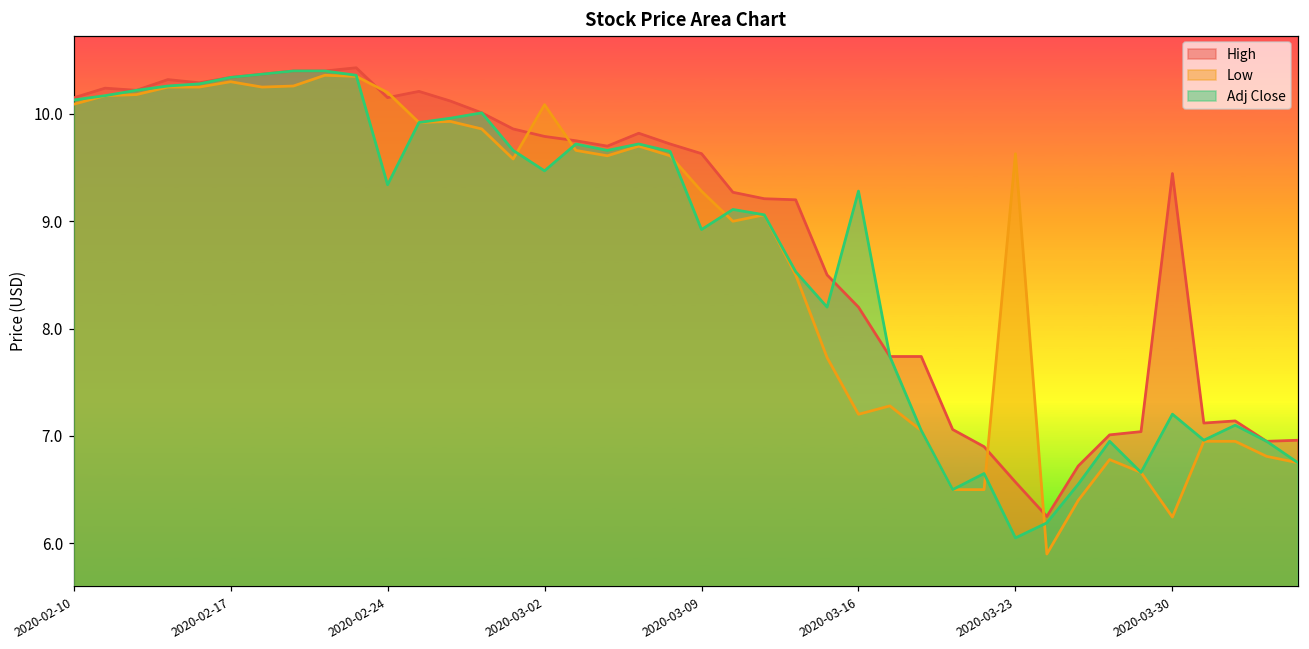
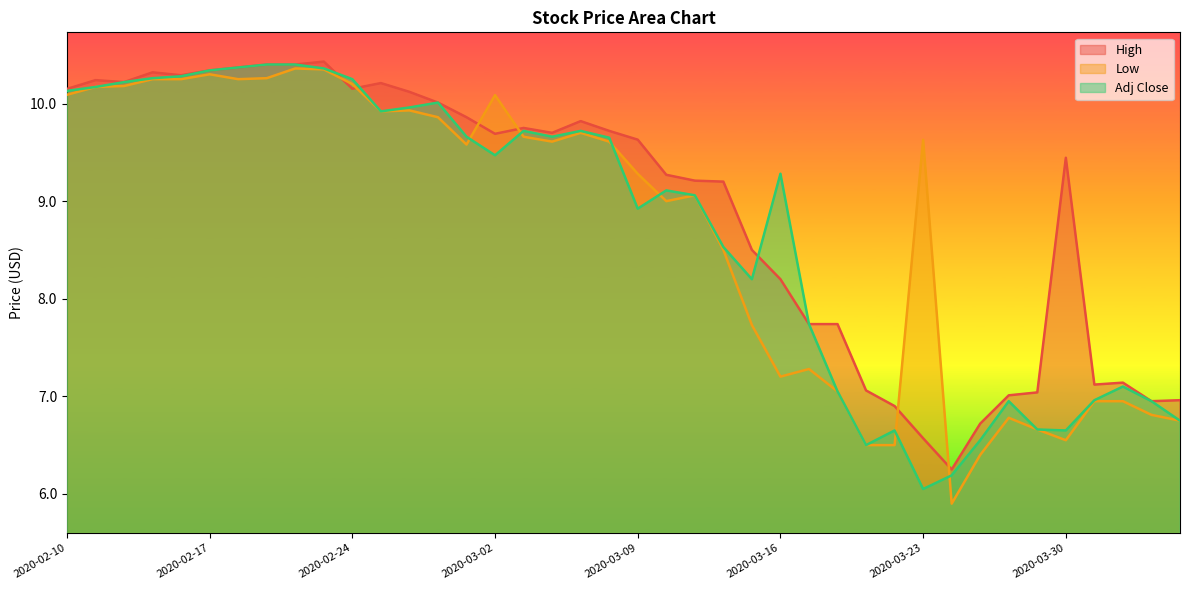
  {
    "High": {
      "2020-02-24": 10.2,
-     "2020-03-02": 9.8,
+     "2020-03-02": 9.7,
      "2020-03-09": 9.6,
      "2020-03-16": 8.2,
      "2020-03-23": 6.6,
      "2020-03-30": 9.4
    },
    "Low": {
      "2020-02-10": 10.1,
      "2020-02-17": 10.3,
      "2020-02-24": 10.2,
      "2020-03-02": 10.1,
      "2020-03-09": 9.3,
      "2020-03-16": 7.2,
      "2020-03-23": 9.6,
-     "2020-03-30": 6.2
+     "2020-03-30": 6.6
    },
    "Adj Close": {
-     "2020-02-24": 9.3,
+     "2020-02-24": 10.3,
      "2020-03-02": 9.5,
      "2020-03-09": 8.9,
      "2020-03-16": 9.3,
      "2020-03-23": 6.1,
-     "2020-03-30": 7.2
+     "2020-03-30": 6.7
    }
  }
